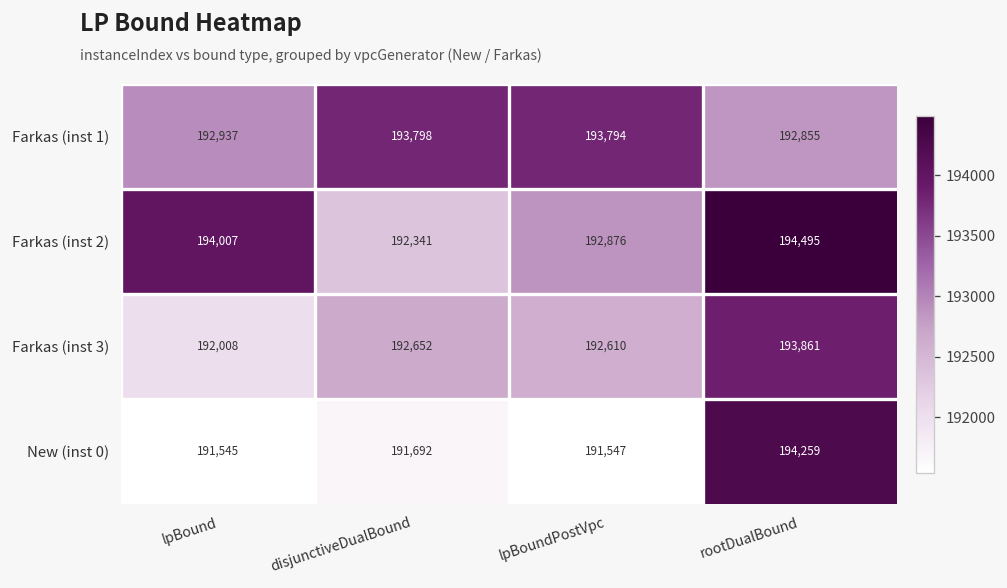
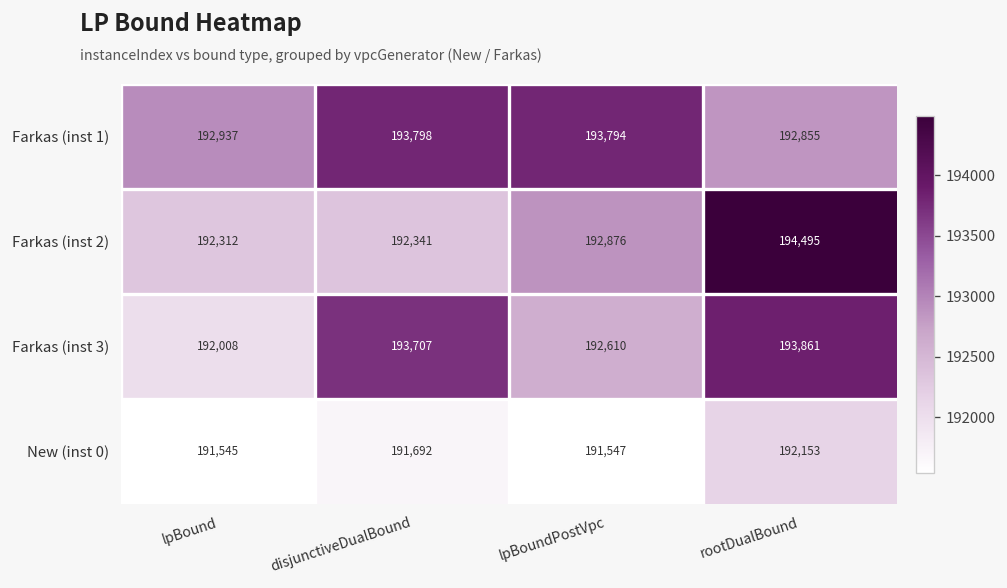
  {
    "Farkas (inst 1)": {
      "lpBound": "192,937",
      "disjunctiveDualBound": "193,798",
      "lpBoundPostVpc": "193,794",
      "rootDualBound": "192,855"
    },
    "Farkas (inst 2)": {
-     "lpBound": "194,007",
+     "lpBound": "192,312",
      "disjunctiveDualBound": "192,341",
      "lpBoundPostVpc": "192,876",
      "rootDualBound": "194,495"
    },
    "Farkas (inst 3)": {
      "lpBound": "192,008",
-     "disjunctiveDualBound": "192,652",
+     "disjunctiveDualBound": "193,707",
      "lpBoundPostVpc": "192,610",
      "rootDualBound": "193,861"
    },
    "New (inst 0)": {
      "lpBound": "191,545",
      "disjunctiveDualBound": "191,692",
      "lpBoundPostVpc": "191,547",
-     "rootDualBound": "194,259"
+     "rootDualBound": "192,153"
    }
  }
